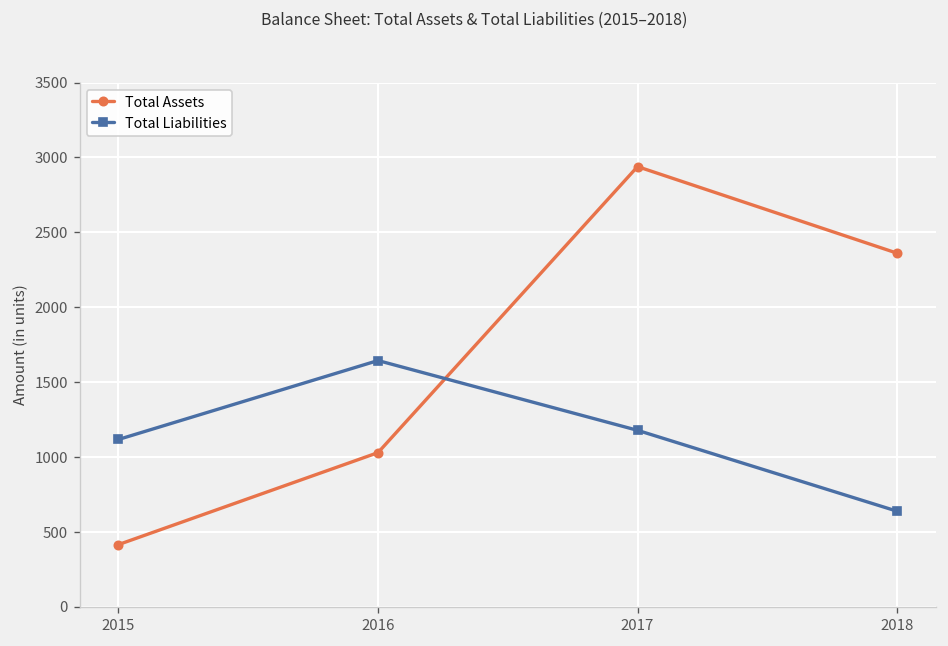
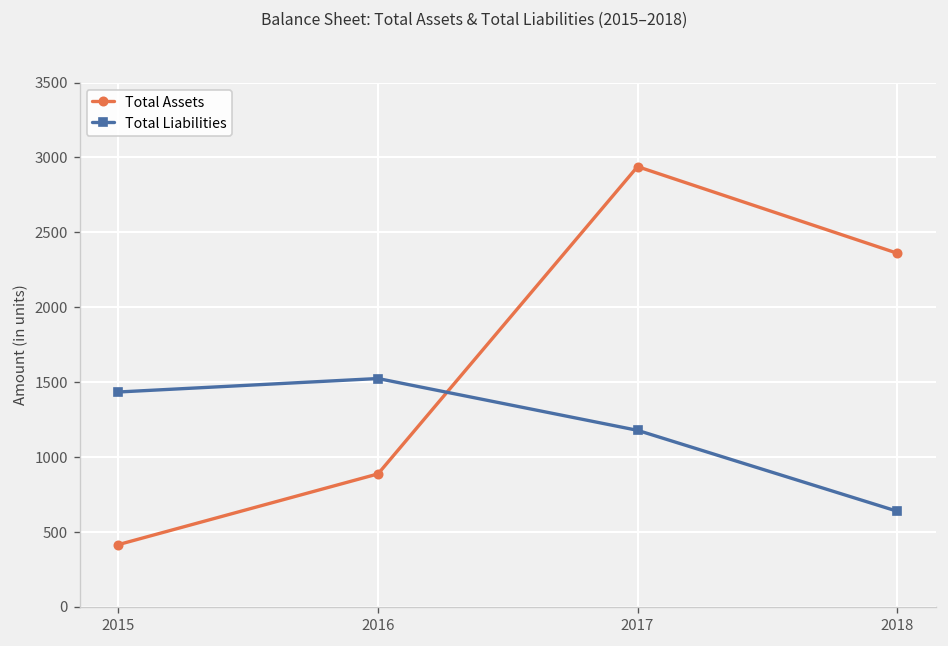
  {
    "Total Assets": {
      "2015": 420,
-     "2016": 1030,
+     "2016": 890,
      "2017": 2940,
      "2018": 2360
    },
    "Total Liabilities": {
-     "2015": 1120,
-     "2016": 1640,
+     "2015": 1430,
+     "2016": 1520,
      "2017": 1180,
      "2018": 640
    }
  }
